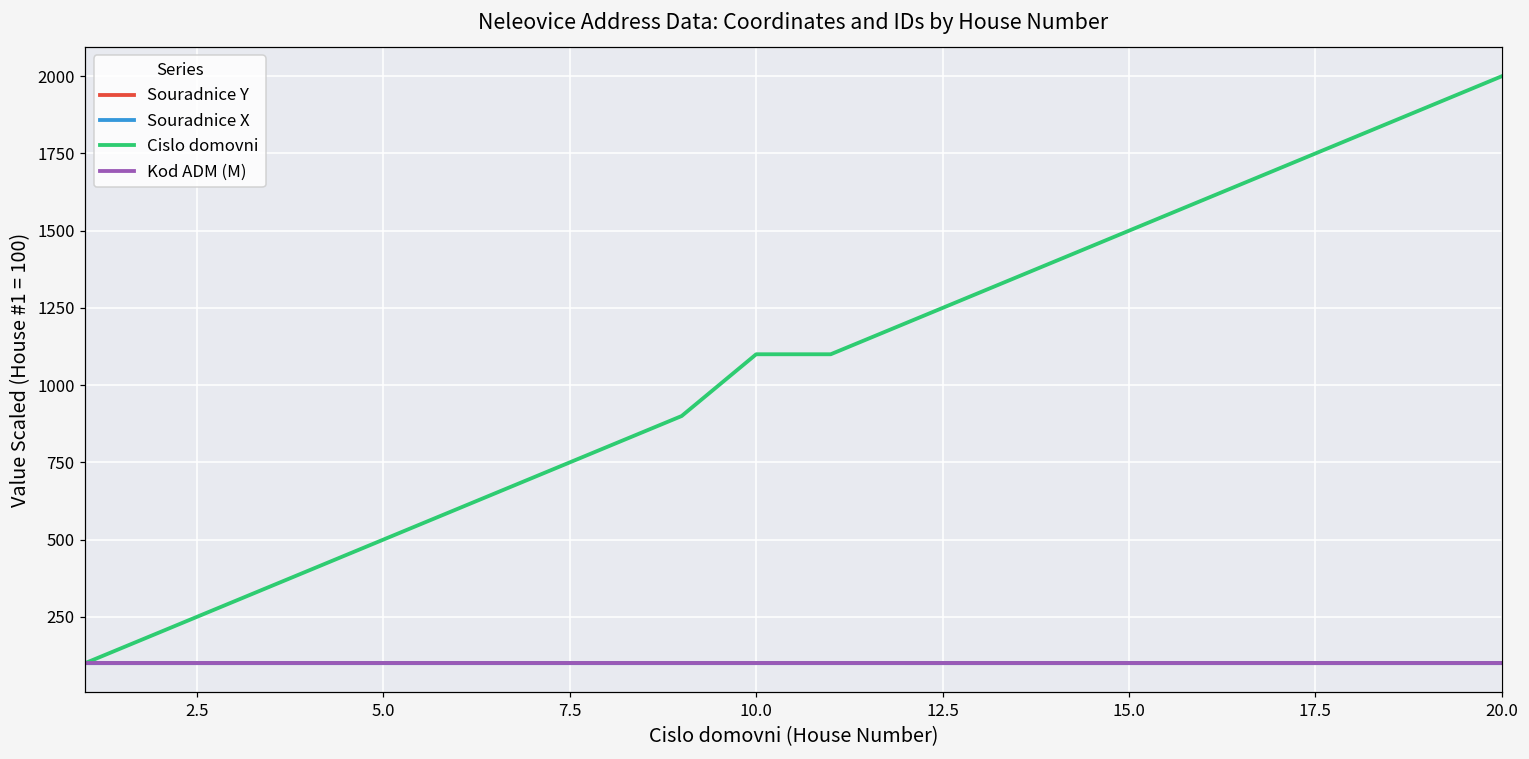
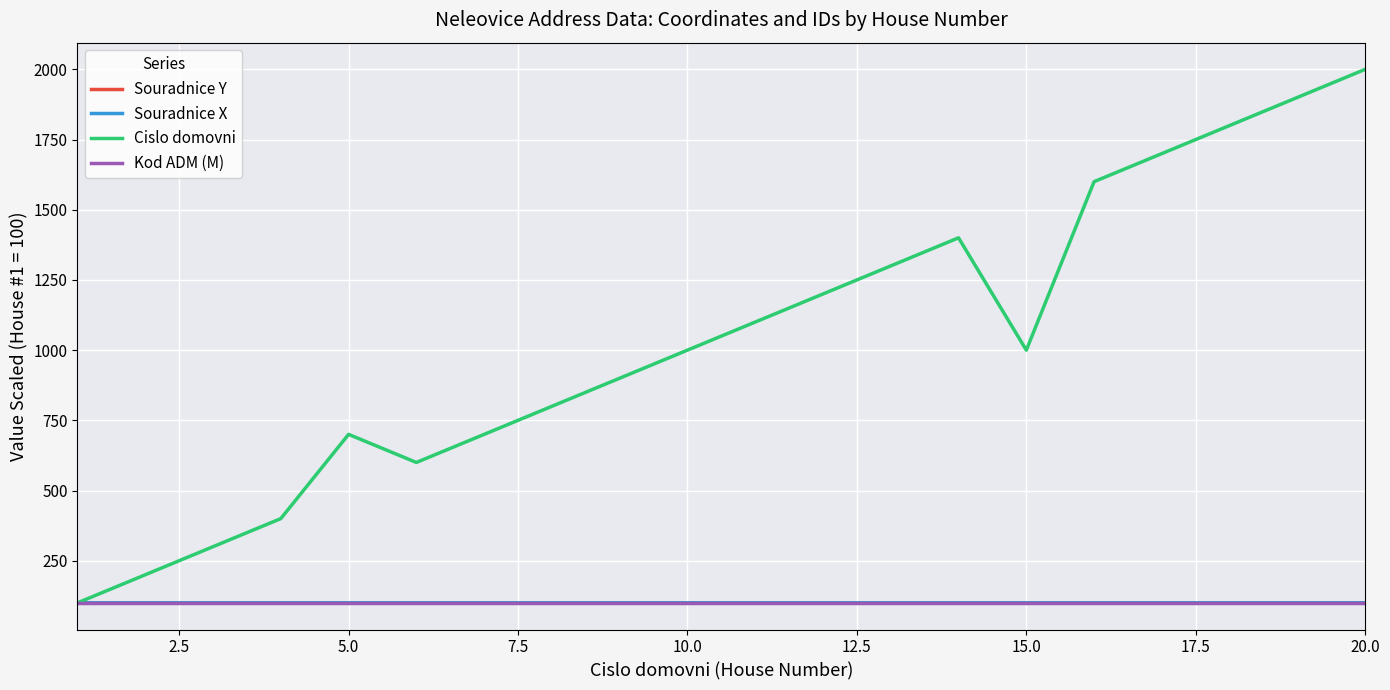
  {
    "Kod ADM (M)": {
      "5.0": 100,
      "10.0": 100,
      "15.0": 100,
      "20.0": 100
    },
    "Cislo domovni": {
-     "5.0": 500,
-     "10.0": 1100,
-     "15.0": 1500,
+     "5.0": 700,
+     "10.0": 1000,
+     "15.0": 1000,
      "20.0": 2000
    }
  }
